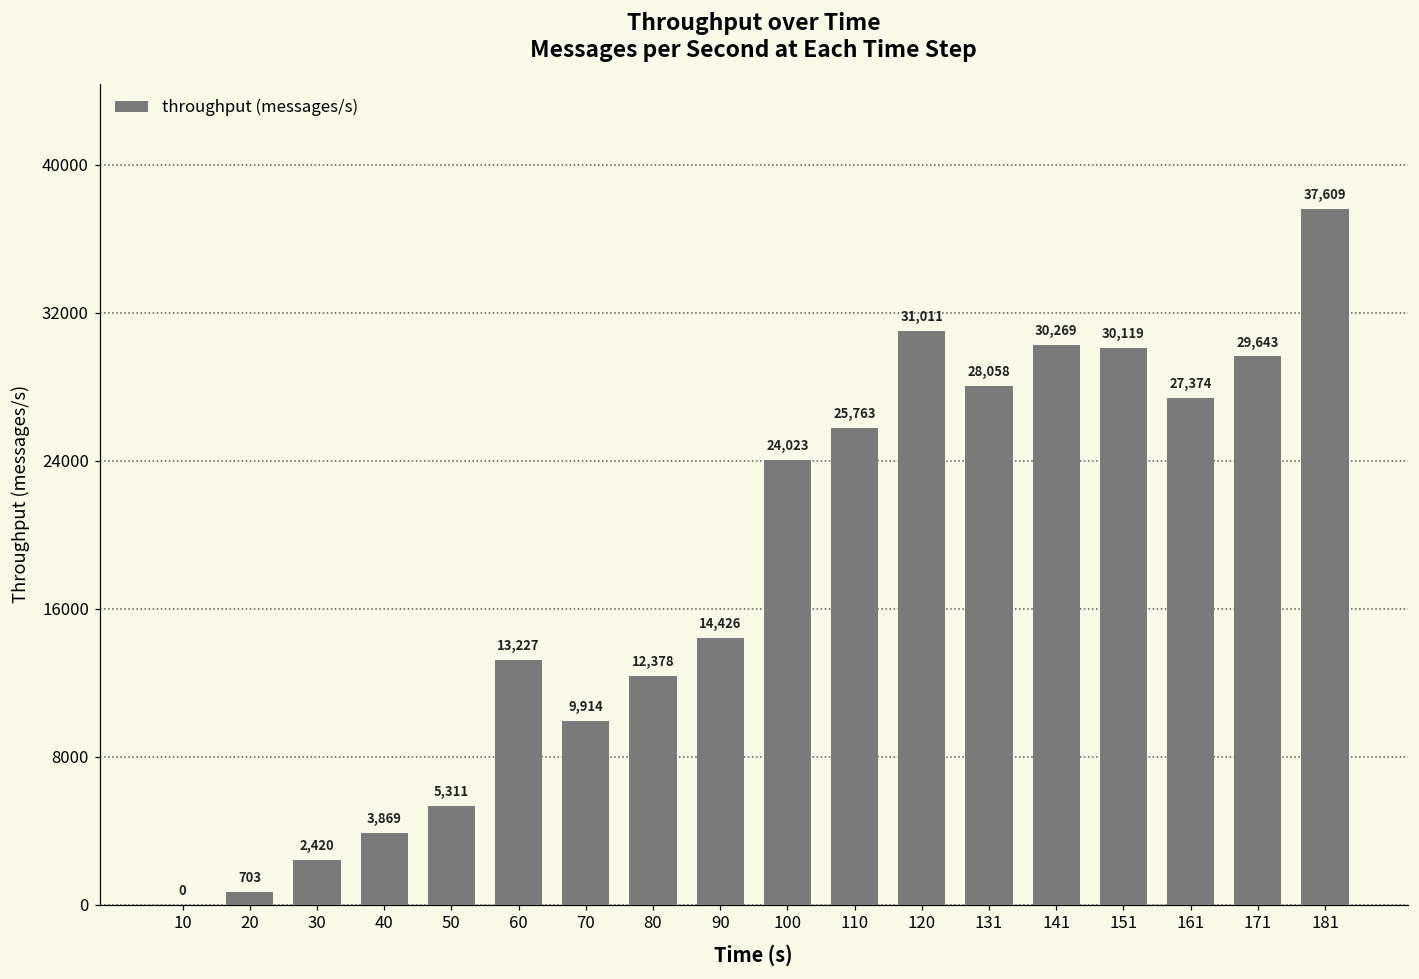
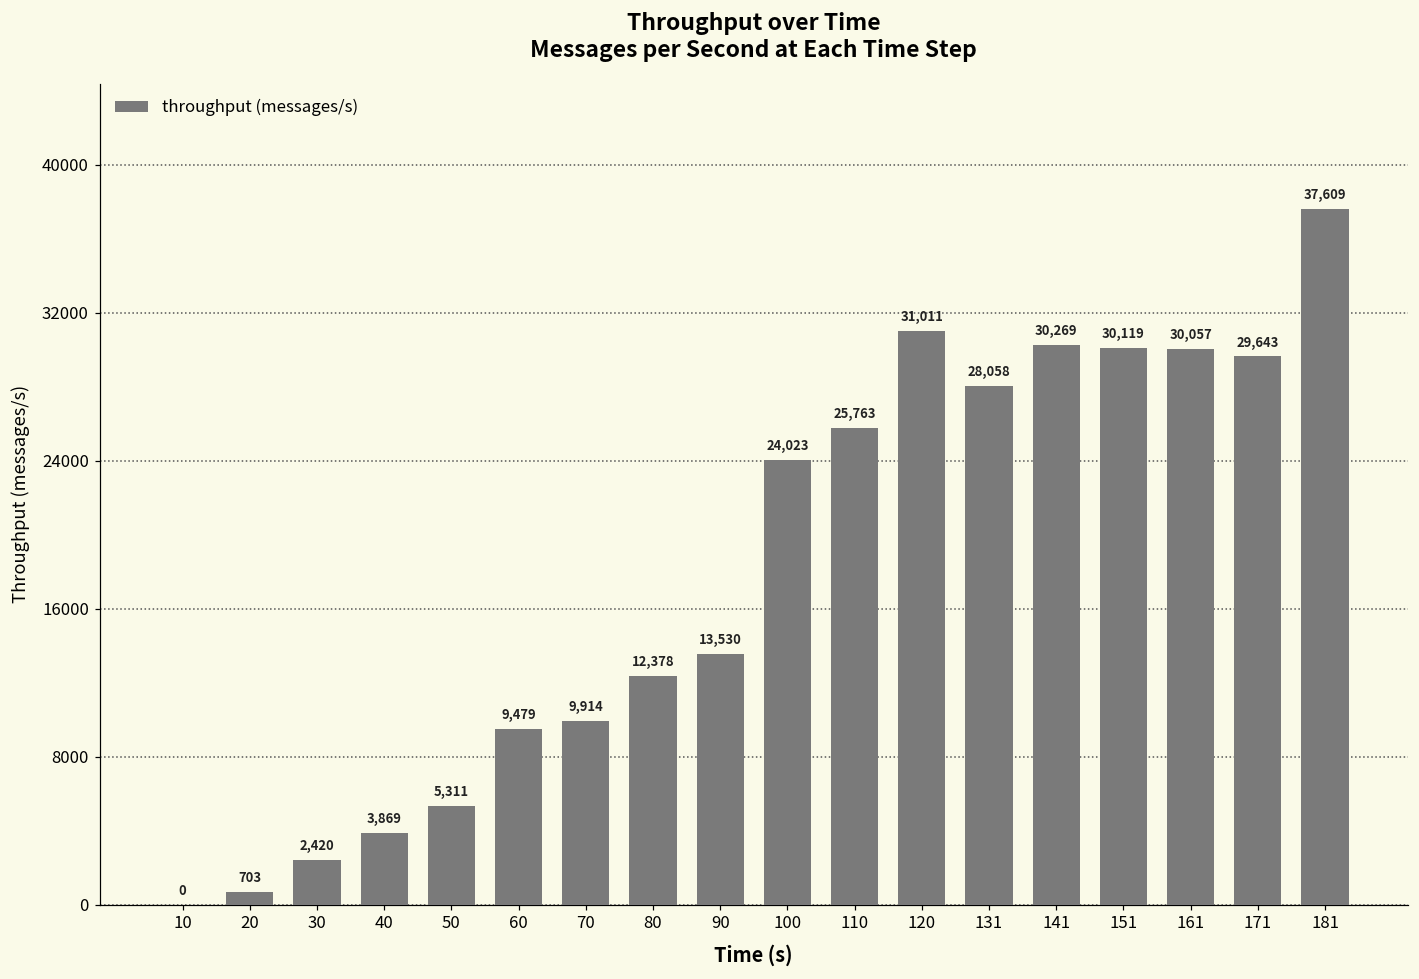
  {
    "10": "0",
    "20": "703",
    "30": "2,420",
    "40": "3,869",
    "50": "5,311",
-   "60": "13,227",
+   "60": "9,479",
    "70": "9,914",
    "80": "12,378",
-   "90": "14,426",
+   "90": "13,530",
    "100": "24,023",
    "110": "25,763",
    "120": "31,011",
    "131": "28,058",
    "141": "30,269",
    "151": "30,119",
-   "161": "27,374",
+   "161": "30,057",
    "171": "29,643",
    "181": "37,609"
  }
